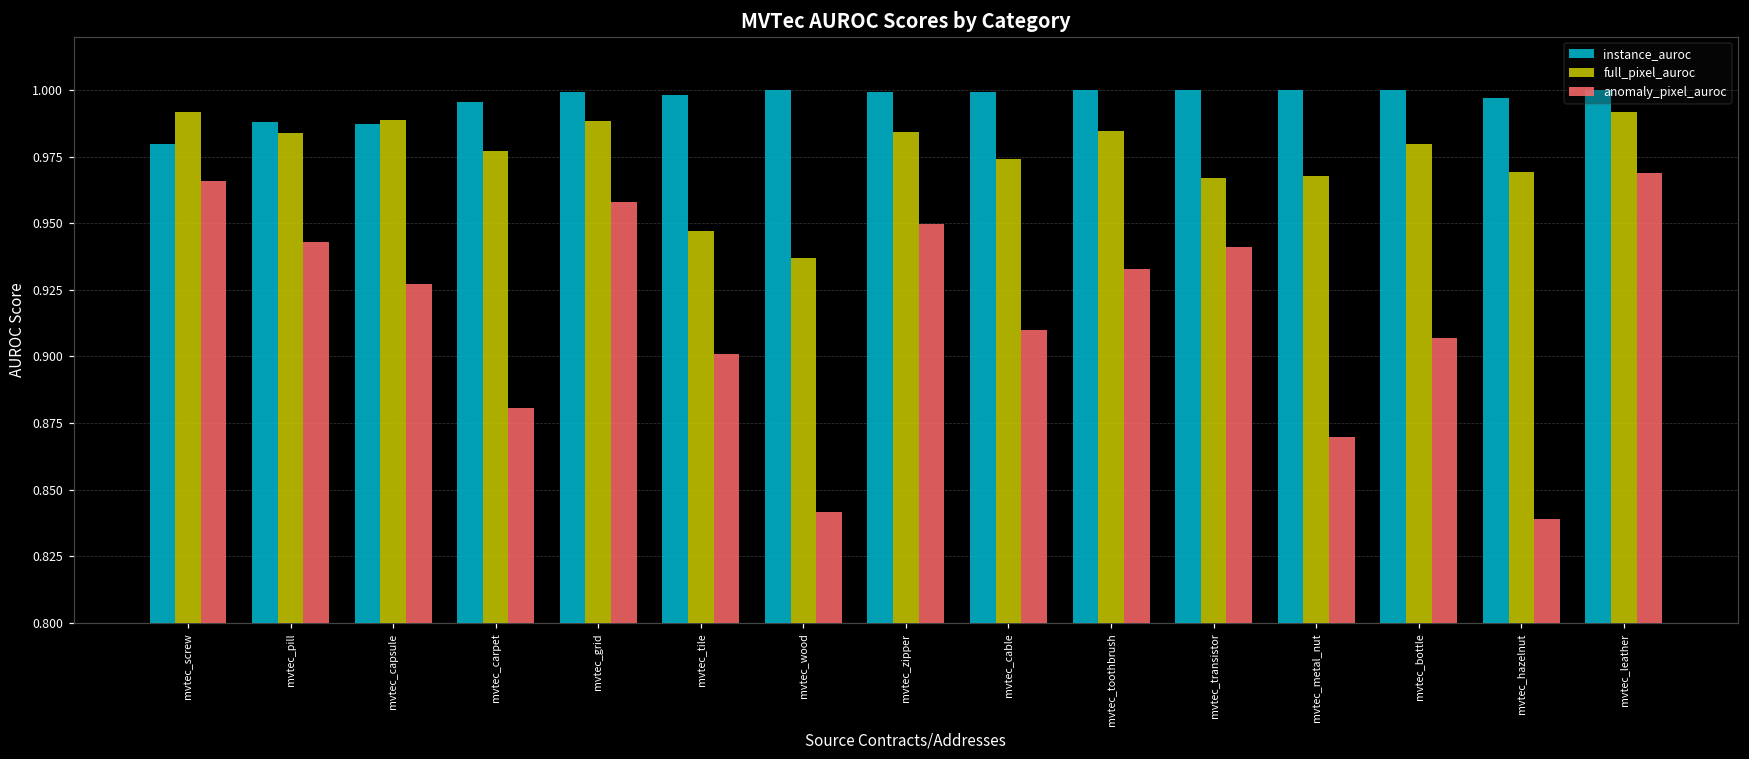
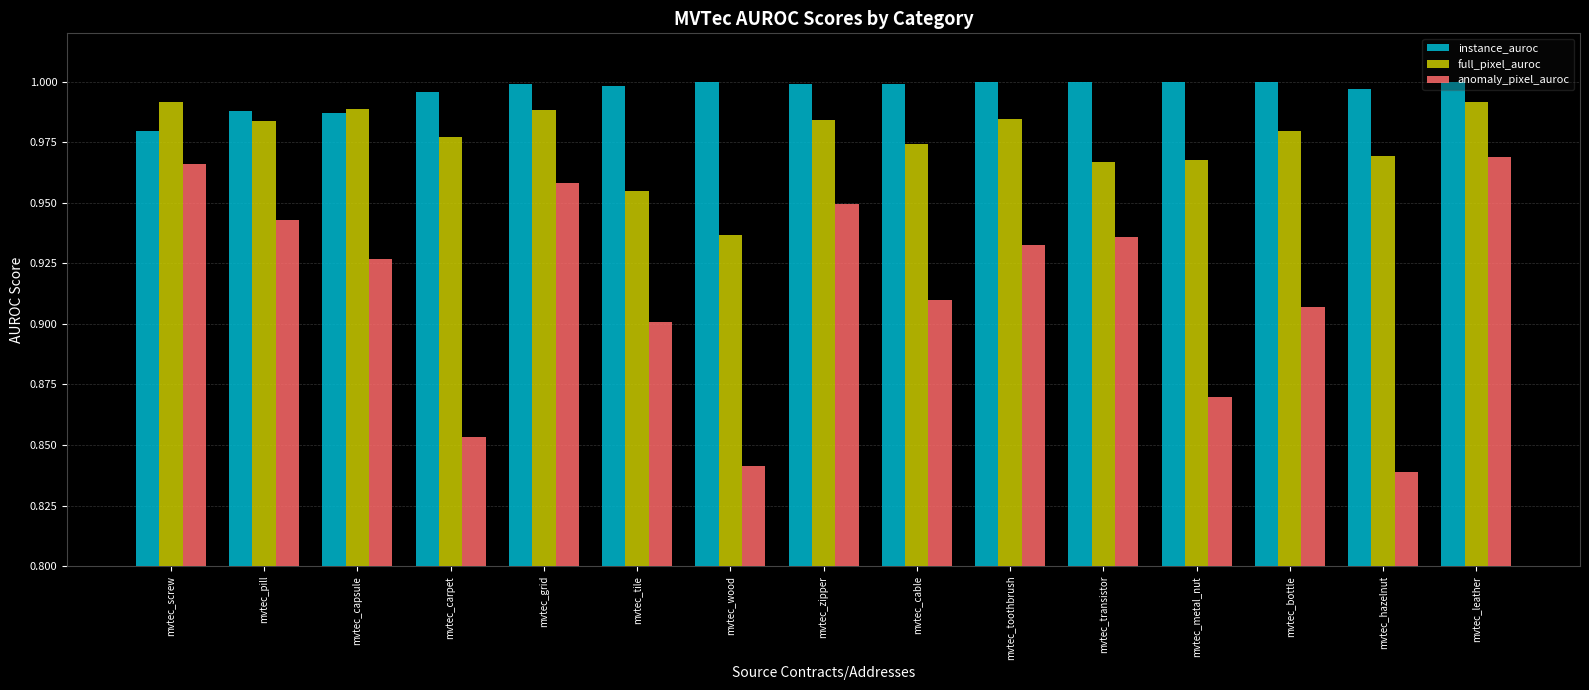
  {
    "instance_auroc": {
      "mvtec_screw": 0.980,
      "mvtec_pill": 0.988,
      "mvtec_capsule": 0.987,
      "mvtec_carpet": 0.996,
      "mvtec_grid": 0.999,
      "mvtec_tile": 0.998,
      "mvtec_wood": 1.000,
      "mvtec_zipper": 0.999,
      "mvtec_cable": 0.999,
      "mvtec_toothbrush": 1.000,
      "mvtec_transistor": 1.000,
      "mvtec_metal_nut": 1.000,
      "mvtec_bottle": 1.000,
      "mvtec_hazelnut": 0.997
    },
    "full_pixel_auroc": {
      "mvtec_screw": 0.992,
      "mvtec_pill": 0.984,
      "mvtec_capsule": 0.989,
      "mvtec_carpet": 0.977,
      "mvtec_grid": 0.989,
-     "mvtec_tile": 0.947,
+     "mvtec_tile": 0.955,
      "mvtec_wood": 0.937,
      "mvtec_zipper": 0.984,
      "mvtec_cable": 0.974,
      "mvtec_toothbrush": 0.985,
      "mvtec_transistor": 0.967,
      "mvtec_metal_nut": 0.968,
      "mvtec_bottle": 0.980,
      "mvtec_hazelnut": 0.969,
      "mvtec_leather": 0.992
    },
    "anomaly_pixel_auroc": {
      "mvtec_screw": 0.966,
      "mvtec_pill": 0.943,
      "mvtec_capsule": 0.927,
-     "mvtec_carpet": 0.880,
+     "mvtec_carpet": 0.853,
      "mvtec_grid": 0.958,
      "mvtec_tile": 0.901,
      "mvtec_wood": 0.842,
      "mvtec_zipper": 0.950,
      "mvtec_cable": 0.910,
      "mvtec_toothbrush": 0.933,
-     "mvtec_transistor": 0.941,
+     "mvtec_transistor": 0.936,
      "mvtec_metal_nut": 0.870,
      "mvtec_bottle": 0.907,
      "mvtec_hazelnut": 0.839,
      "mvtec_leather": 0.969
    }
  }
